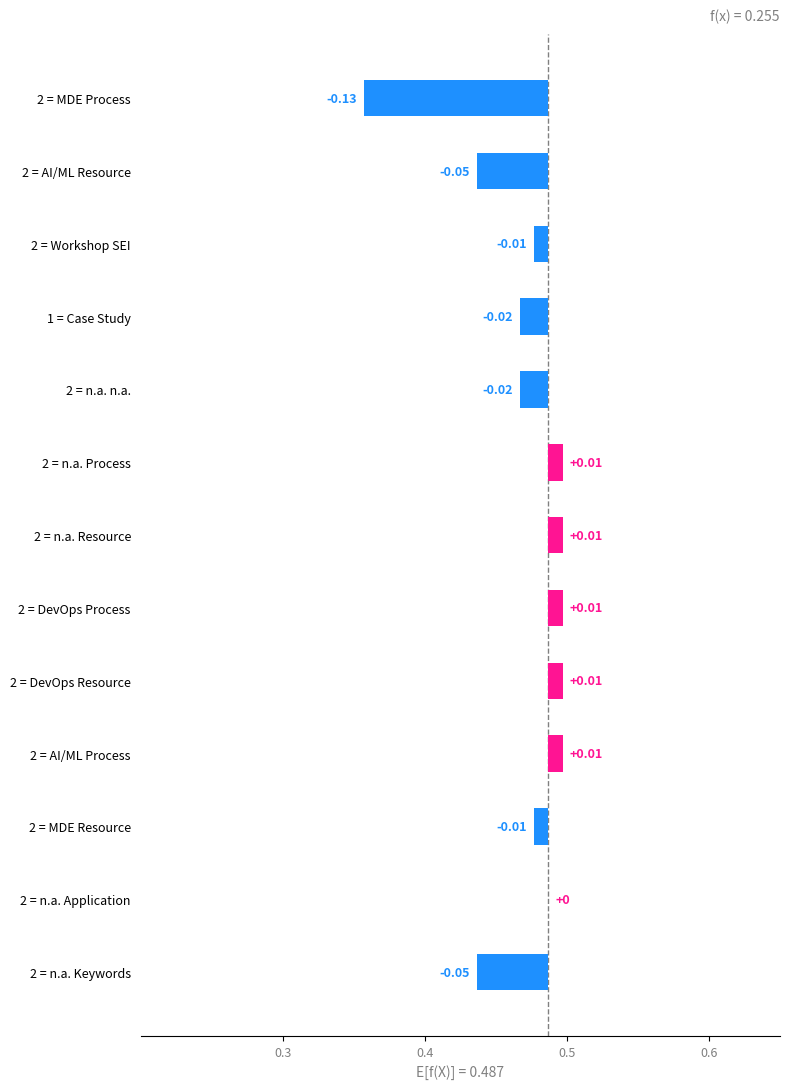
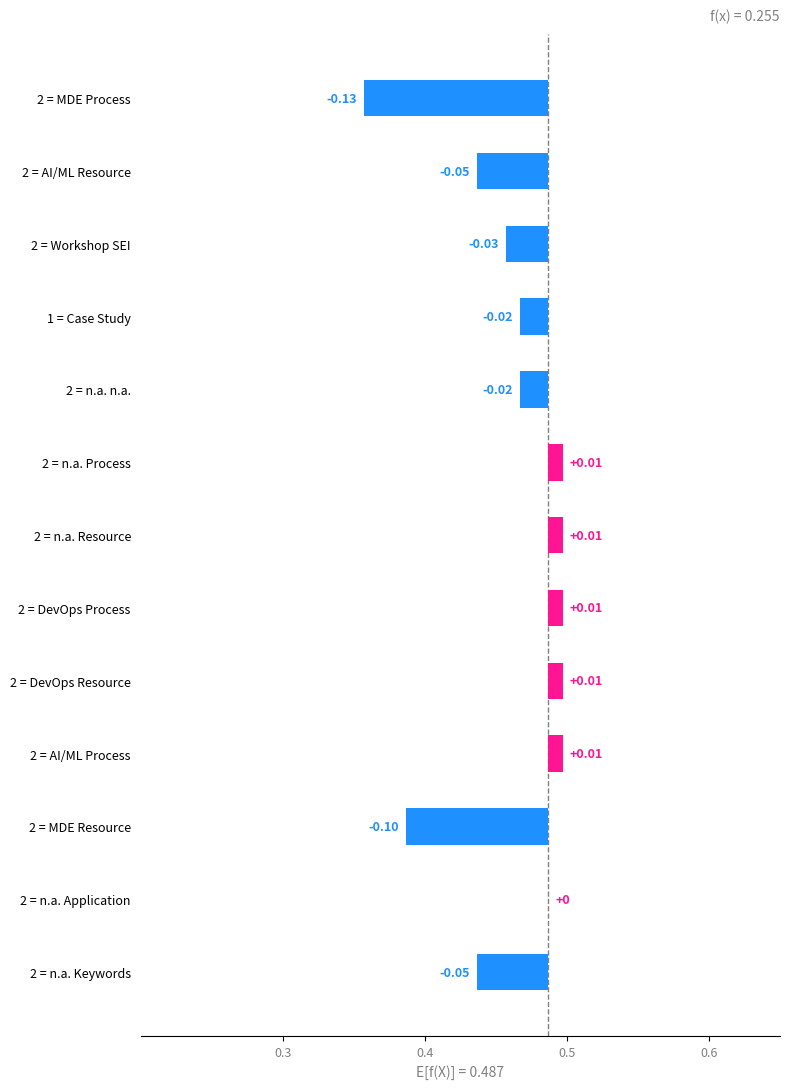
  {
    "2 = MDE Process": "-0.13",
    "2 = AI/ML Resource": "-0.05",
-   "2 = Workshop SEI": "-0.01",
+   "2 = Workshop SEI": "-0.03",
    "1 = Case Study": "-0.02",
    "2 = n.a. n.a.": "-0.02",
    "2 = n.a. Process": "+0.01",
    "2 = n.a. Resource": "+0.01",
    "2 = DevOps Process": "+0.01",
    "2 = DevOps Resource": "+0.01",
    "2 = AI/ML Process": "+0.01",
-   "2 = MDE Resource": "-0.01",
+   "2 = MDE Resource": "-0.10",
    "2 = n.a. Application": "+0",
    "2 = n.a. Keywords": "-0.05"
  }
